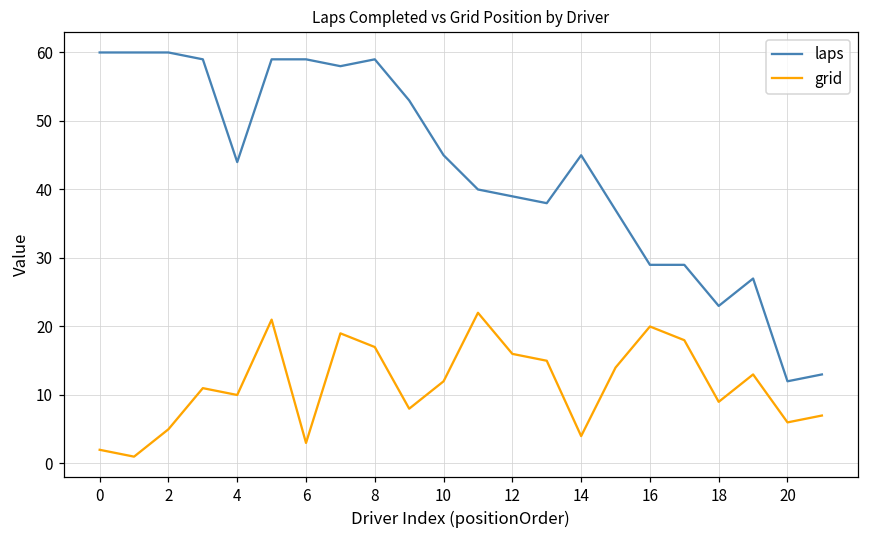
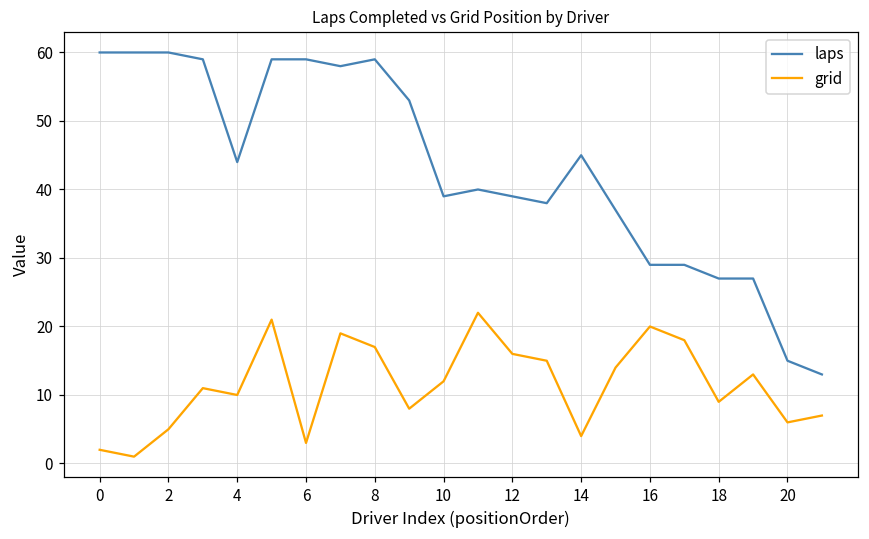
  {
    "laps": {
      "0": 60,
      "2": 60,
      "4": 44,
      "6": 59,
      "8": 59,
-     "10": 45,
+     "10": 39,
      "12": 39,
      "14": 45,
      "16": 29,
-     "18": 23,
-     "20": 12
+     "18": 27,
+     "20": 15
    },
    "grid": {
      "0": 2,
      "2": 5,
      "4": 10,
      "6": 3,
      "8": 17,
      "10": 12,
      "12": 16,
      "14": 4,
      "16": 20,
      "18": 9,
      "20": 6
    }
  }
